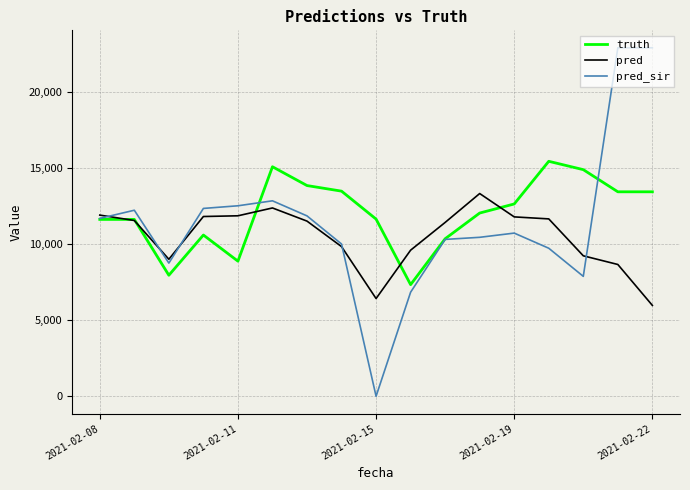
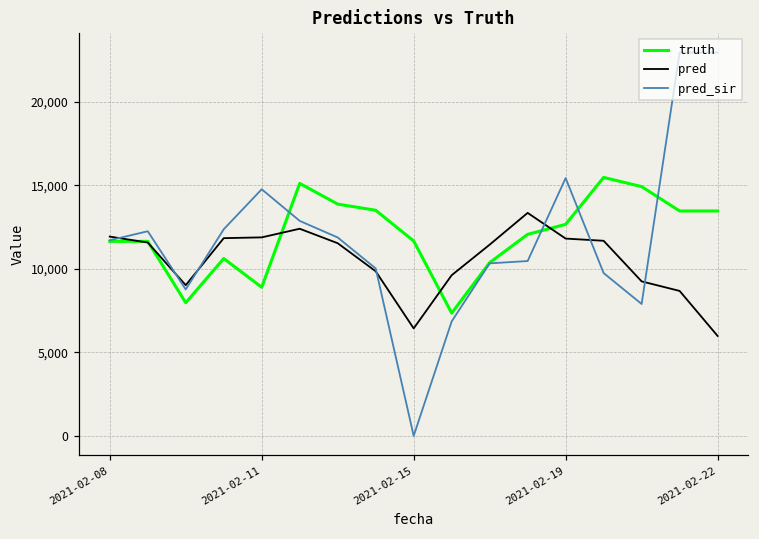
  {
    "truth": {
      "2021-02-11": "8,900",
      "2021-02-15": "11,700",
      "2021-02-19": "12,700"
    },
    "pred": {
      "2021-02-11": "11,900",
      "2021-02-15": "6,400",
      "2021-02-19": "11,800"
    },
    "pred_sir": {
-     "2021-02-11": "12,500",
+     "2021-02-11": "14,800",
      "2021-02-15": "0",
-     "2021-02-19": "10,700"
+     "2021-02-19": "15,400"
    }
  }
